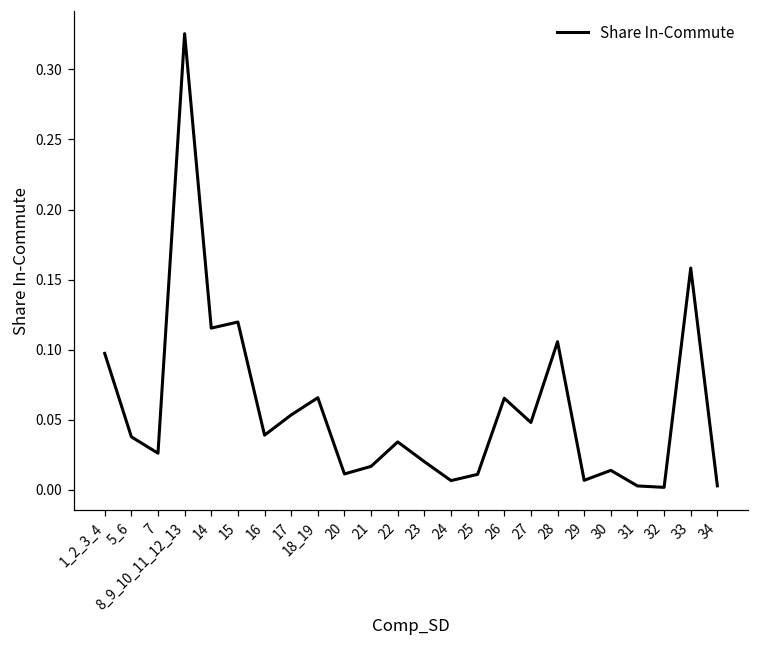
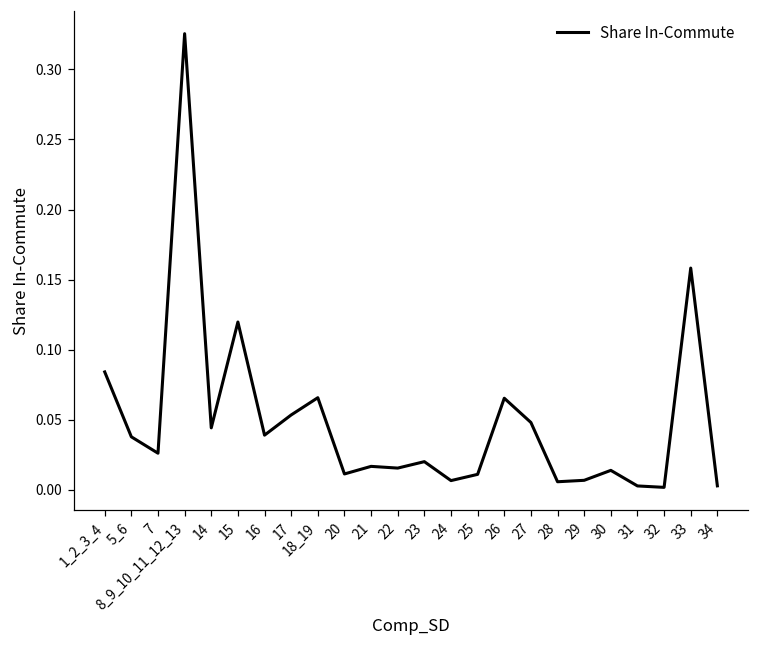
  {
-   "1_2_3_4": 0.097,
+   "1_2_3_4": 0.084,
    "5_6": 0.038,
    "7": 0.026,
    "8_9_10_11_12_13": 0.325,
-   "14": 0.115,
+   "14": 0.044,
    "15": 0.120,
    "16": 0.039,
    "17": 0.053,
    "18_19": 0.066,
    "20": 0.011,
    "21": 0.017,
-   "22": 0.034,
+   "22": 0.016,
    "23": 0.020,
    "24": 0.007,
    "25": 0.011,
    "26": 0.065,
    "27": 0.048,
-   "28": 0.106,
+   "28": 0.006,
    "29": 0.007,
    "30": 0.014,
    "31": 0.003,
    "32": 0.002,
    "33": 0.158,
    "34": 0.003
  }
